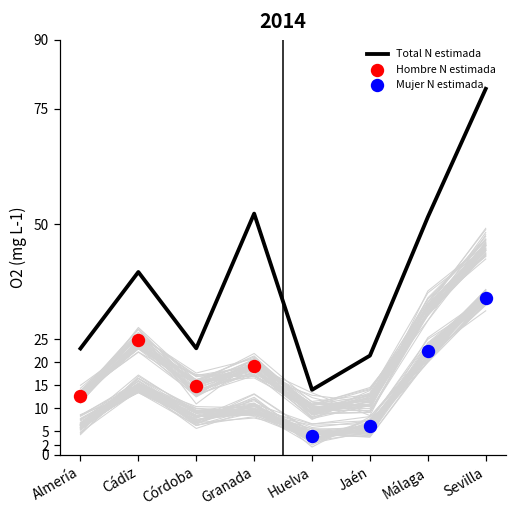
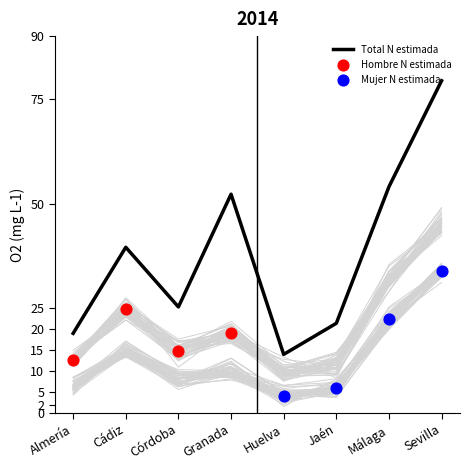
  {
    "Total N estimada": {
-     "Almería": 23,
+     "Almería": 19,
      "Cádiz": 40,
-     "Córdoba": 23,
+     "Córdoba": 25,
      "Granada": 52,
      "Huelva": 14,
      "Jaén": 21,
-     "Málaga": 52,
+     "Málaga": 54,
      "Sevilla": 79
    }
  }
